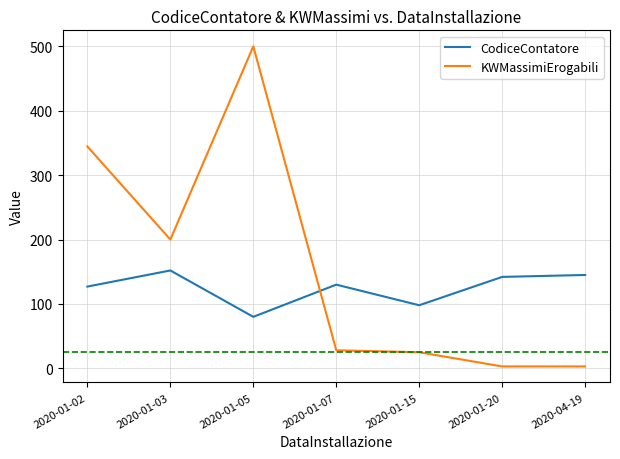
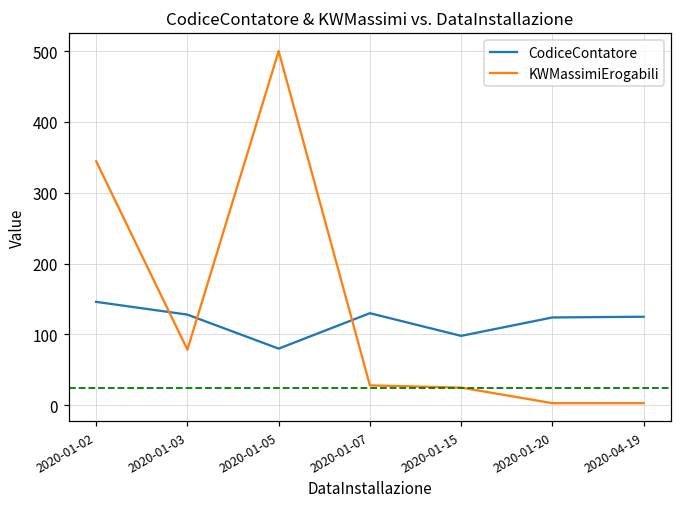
  {
    "CodiceContatore": {
-     "2020-01-02": 130,
-     "2020-01-03": 150,
+     "2020-01-02": 150,
+     "2020-01-03": 130,
      "2020-01-05": 80,
      "2020-01-07": 130,
      "2020-01-15": 100,
-     "2020-01-20": 140,
-     "2020-04-19": 150
+     "2020-01-20": 120,
+     "2020-04-19": 130
    },
    "KWMassimiErogabili": {
      "2020-01-02": 340,
-     "2020-01-03": 200,
+     "2020-01-03": 80,
      "2020-01-05": 500,
      "2020-01-07": 30,
      "2020-01-15": 30,
      "2020-01-20": 0,
      "2020-04-19": 0
    }
  }
